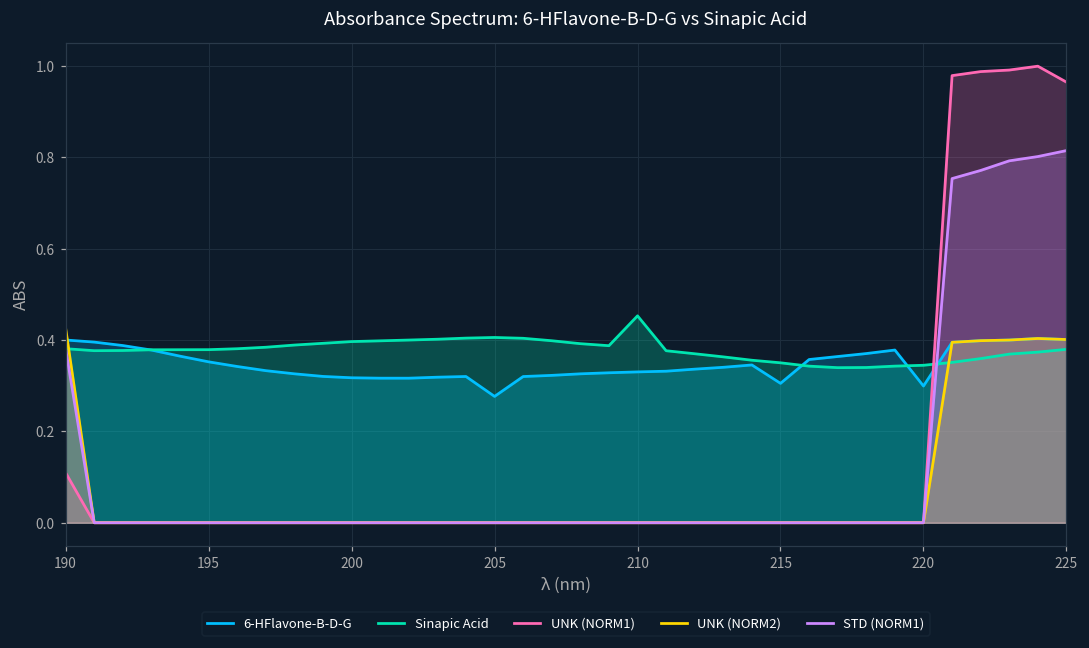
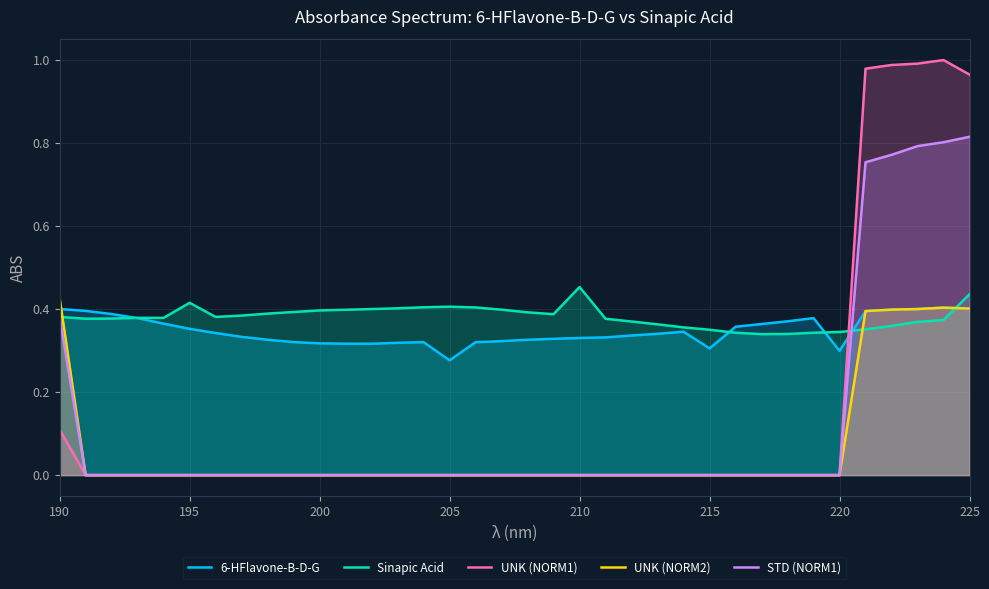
  {
    "6-HFlavone-B-D-G": {
      "190": 0.40,
      "195": 0.35,
      "200": 0.32,
      "205": 0.28,
      "210": 0.33,
      "215": 0.31,
      "220": 0.30
    },
    "Sinapic Acid": {
-     "195": 0.38,
+     "195": 0.42,
      "200": 0.40,
      "205": 0.41,
      "210": 0.45,
      "215": 0.35,
      "220": 0.34,
-     "225": 0.38
+     "225": 0.44
    },
    "UNK (NORM1)": {
      "190": 0.11,
      "225": 0.97
    },
    "UNK (NORM2)": {
      "190": 0.43
    },
    "STD (NORM1)": {
      "225": 0.82
    }
  }
